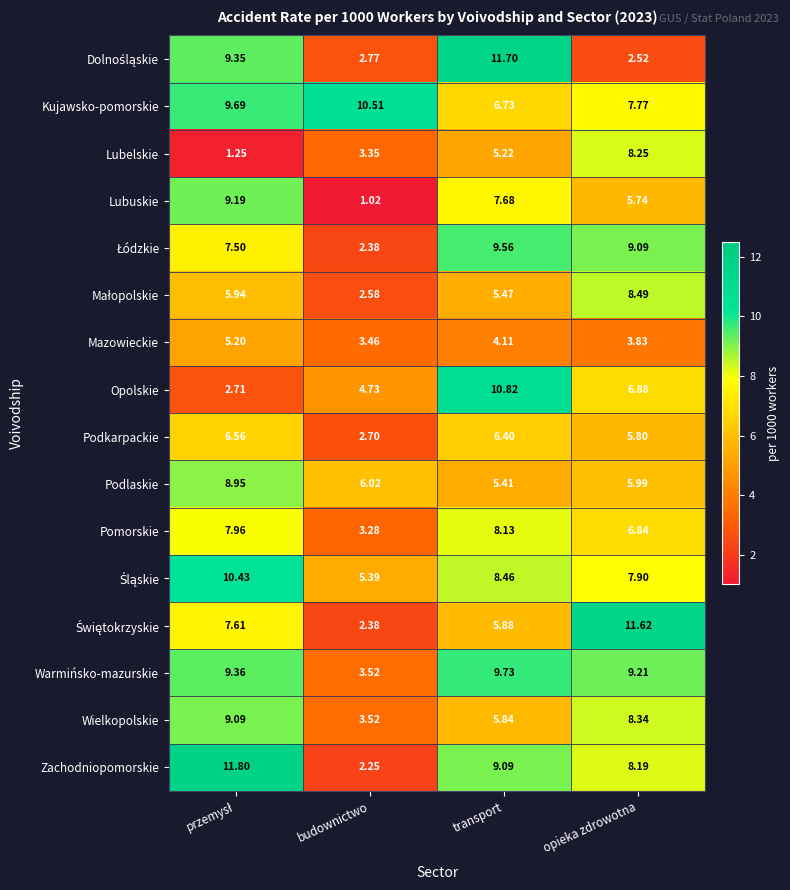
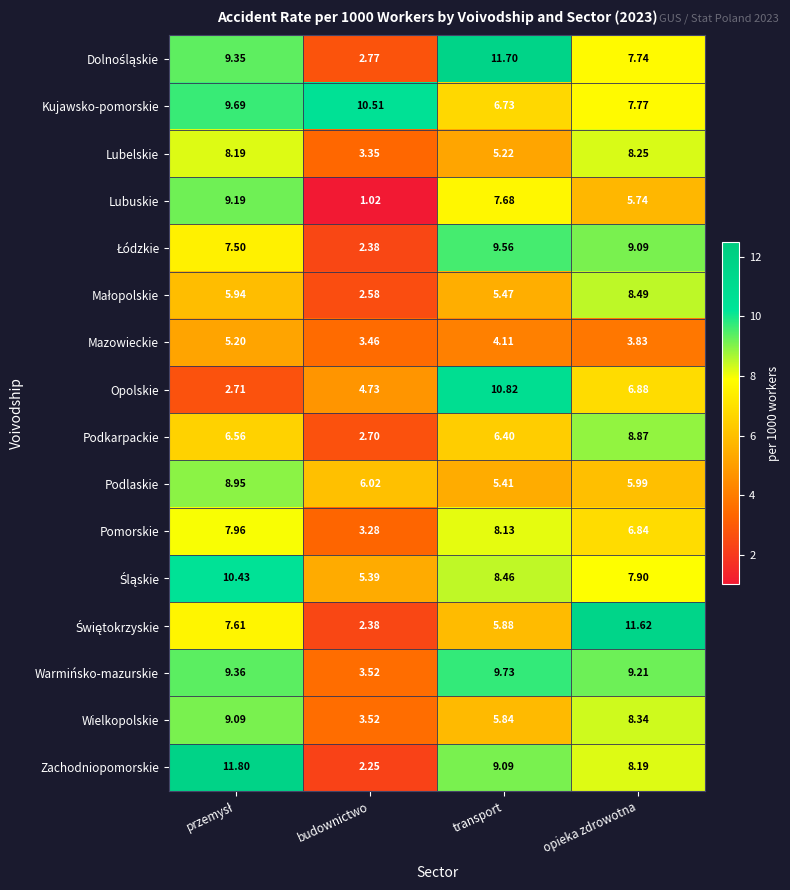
  {
    "Dolnośląskie": {
      "przemysł": 9.35,
      "budownictwo": 2.77,
      "transport": 11.70,
-     "opieka zdrowotna": 2.52
+     "opieka zdrowotna": 7.74
    },
    "Kujawsko-pomorskie": {
      "przemysł": 9.69,
      "budownictwo": 10.51,
      "transport": 6.73,
      "opieka zdrowotna": 7.77
    },
    "Lubelskie": {
-     "przemysł": 1.25,
+     "przemysł": 8.19,
      "budownictwo": 3.35,
      "transport": 5.22,
      "opieka zdrowotna": 8.25
    },
    "Lubuskie": {
      "przemysł": 9.19,
      "budownictwo": 1.02,
      "transport": 7.68,
      "opieka zdrowotna": 5.74
    },
    "Łódzkie": {
      "przemysł": 7.50,
      "budownictwo": 2.38,
      "transport": 9.56,
      "opieka zdrowotna": 9.09
    },
    "Małopolskie": {
      "przemysł": 5.94,
      "budownictwo": 2.58,
      "transport": 5.47,
      "opieka zdrowotna": 8.49
    },
    "Mazowieckie": {
      "przemysł": 5.20,
      "budownictwo": 3.46,
      "transport": 4.11,
      "opieka zdrowotna": 3.83
    },
    "Opolskie": {
      "przemysł": 2.71,
      "budownictwo": 4.73,
      "transport": 10.82,
      "opieka zdrowotna": 6.88
    },
    "Podkarpackie": {
      "przemysł": 6.56,
      "budownictwo": 2.70,
      "transport": 6.40,
-     "opieka zdrowotna": 5.80
+     "opieka zdrowotna": 8.87
    },
    "Podlaskie": {
      "przemysł": 8.95,
      "budownictwo": 6.02,
      "transport": 5.41,
      "opieka zdrowotna": 5.99
    },
    "Pomorskie": {
      "przemysł": 7.96,
      "budownictwo": 3.28,
      "transport": 8.13,
      "opieka zdrowotna": 6.84
    },
    "Śląskie": {
      "przemysł": 10.43,
      "budownictwo": 5.39,
      "transport": 8.46,
      "opieka zdrowotna": 7.90
    },
    "Świętokrzyskie": {
      "przemysł": 7.61,
      "budownictwo": 2.38,
      "transport": 5.88,
      "opieka zdrowotna": 11.62
    },
    "Warmińsko-mazurskie": {
      "przemysł": 9.36,
      "budownictwo": 3.52,
      "transport": 9.73,
      "opieka zdrowotna": 9.21
    },
    "Wielkopolskie": {
      "przemysł": 9.09,
      "budownictwo": 3.52,
      "transport": 5.84,
      "opieka zdrowotna": 8.34
    },
    "Zachodniopomorskie": {
      "przemysł": 11.80,
      "budownictwo": 2.25,
      "transport": 9.09,
      "opieka zdrowotna": 8.19
    }
  }
